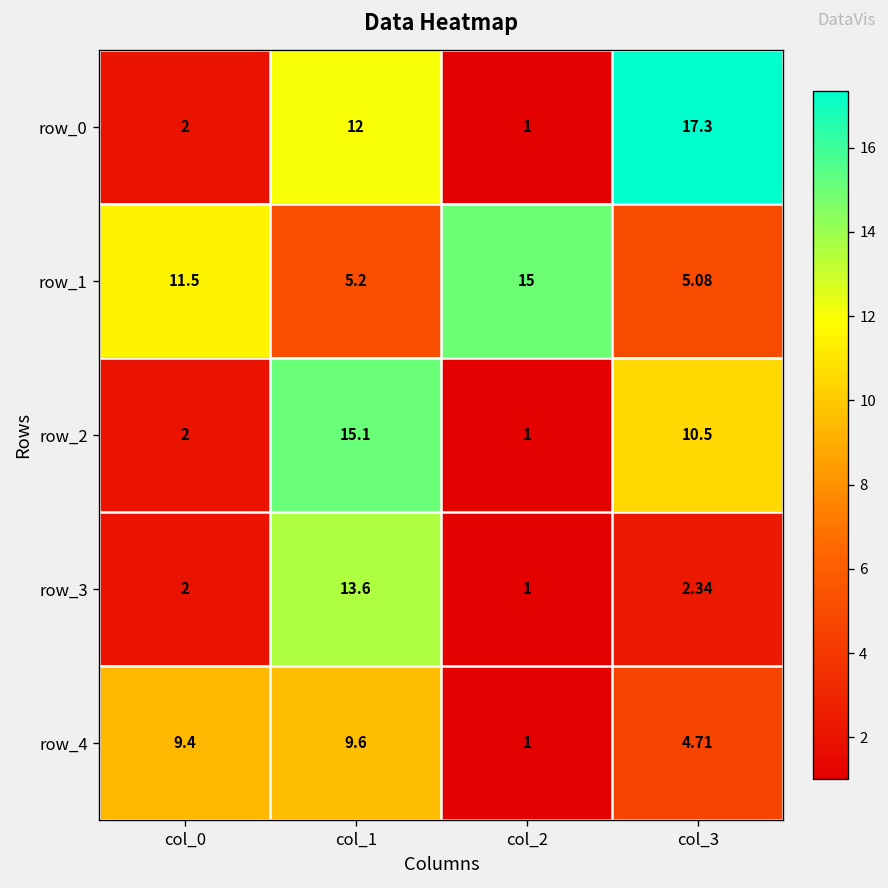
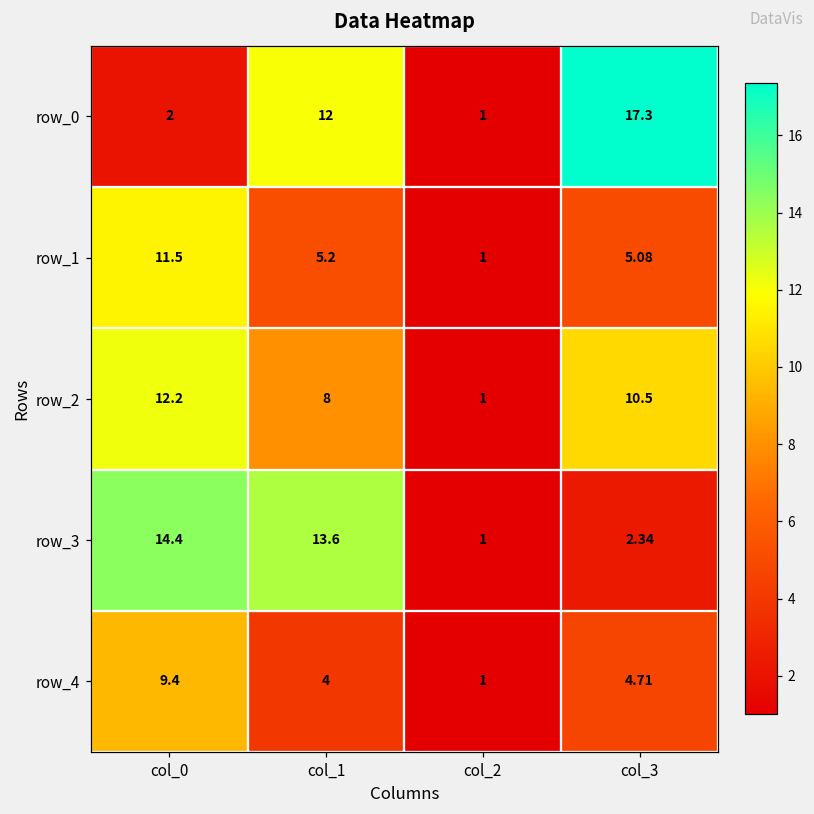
  {
    "row_0": {
      "col_0": 2,
      "col_1": 12,
      "col_2": 1,
      "col_3": 17.3
    },
    "row_1": {
      "col_0": 11.5,
      "col_1": 5.2,
-     "col_2": 15,
+     "col_2": 1,
      "col_3": 5.08
    },
    "row_2": {
-     "col_0": 2,
-     "col_1": 15.1,
+     "col_0": 12.2,
+     "col_1": 8,
      "col_2": 1,
      "col_3": 10.5
    },
    "row_3": {
-     "col_0": 2,
+     "col_0": 14.4,
      "col_1": 13.6,
      "col_2": 1,
      "col_3": 2.34
    },
    "row_4": {
      "col_0": 9.4,
-     "col_1": 9.6,
+     "col_1": 4,
      "col_2": 1,
      "col_3": 4.71
    }
  }
